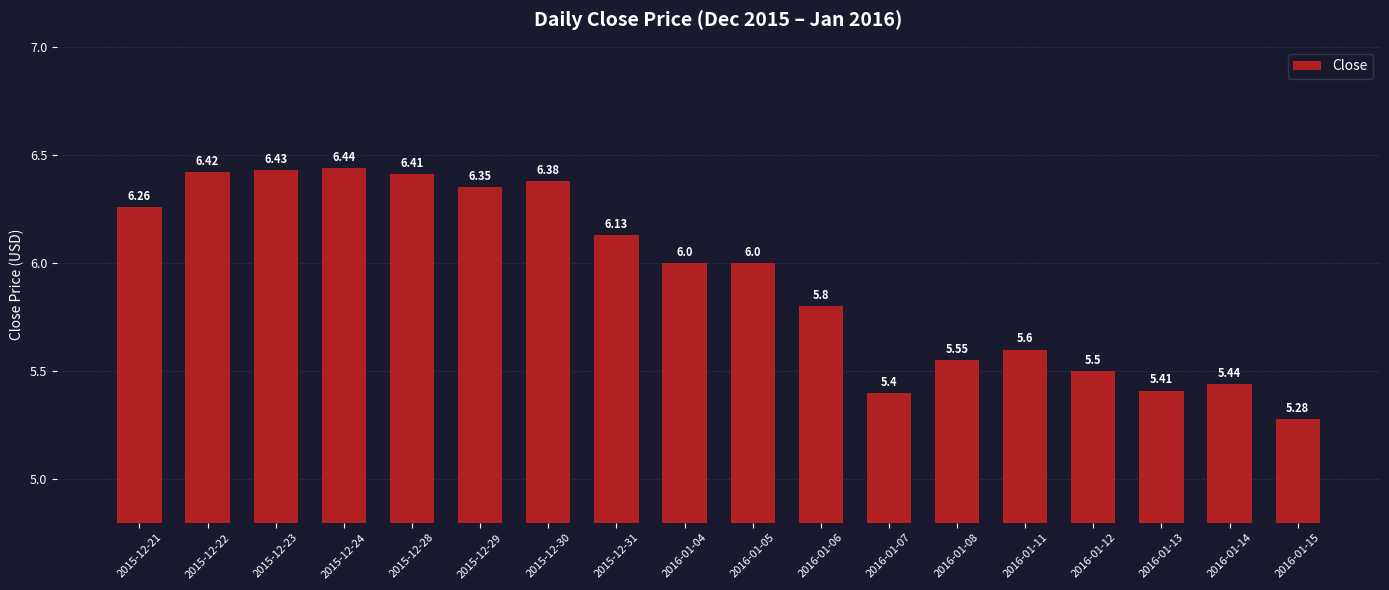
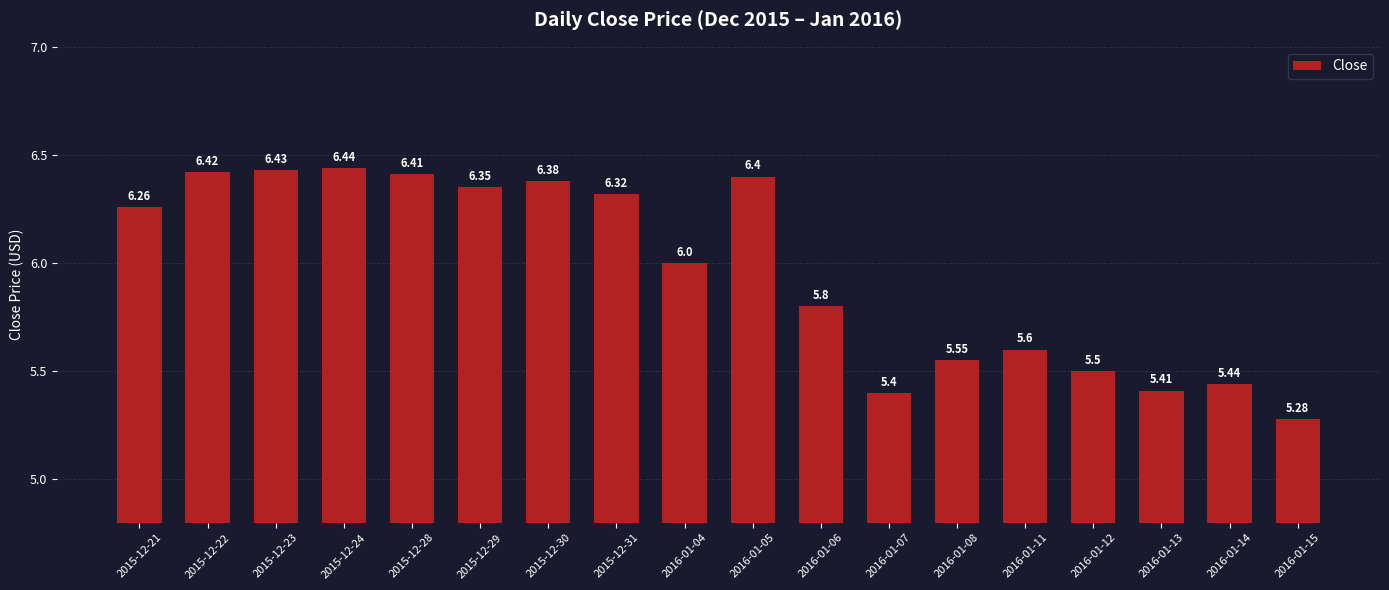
  {
    "2015-12-21": 6.26,
    "2015-12-22": 6.42,
    "2015-12-23": 6.43,
    "2015-12-24": 6.44,
    "2015-12-28": 6.41,
    "2015-12-29": 6.35,
    "2015-12-30": 6.38,
-   "2015-12-31": 6.13,
+   "2015-12-31": 6.32,
    "2016-01-04": 6.0,
-   "2016-01-05": 6.0,
+   "2016-01-05": 6.4,
    "2016-01-06": 5.8,
    "2016-01-07": 5.4,
    "2016-01-08": 5.55,
    "2016-01-11": 5.6,
    "2016-01-12": 5.5,
    "2016-01-13": 5.41,
    "2016-01-14": 5.44,
    "2016-01-15": 5.28
  }
